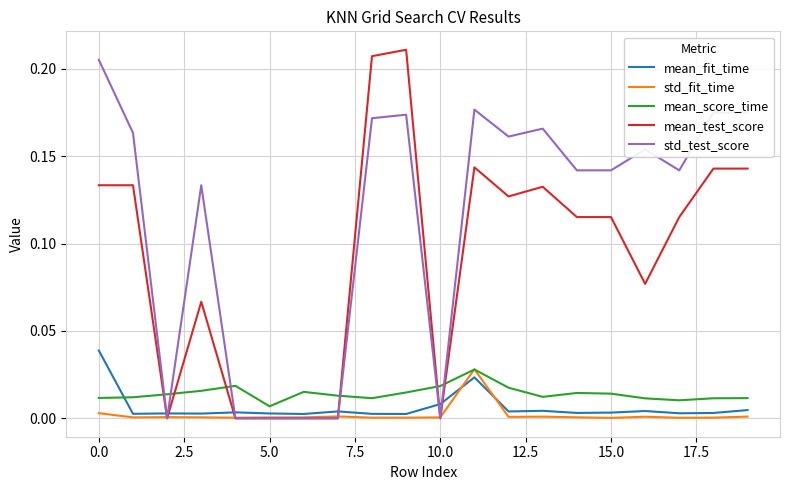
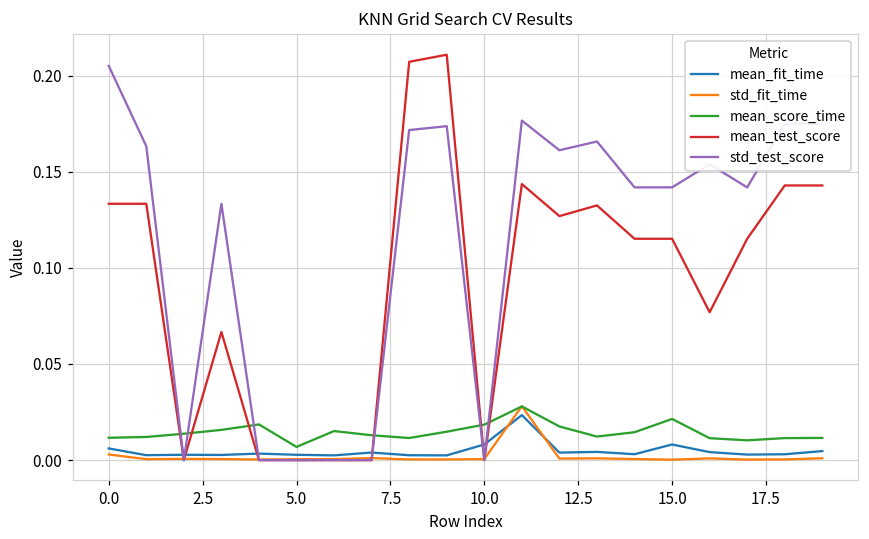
  {
    "mean_fit_time": {
-     "0.0": 0.039,
+     "0.0": 0.006,
      "5.0": 0.003,
      "10.0": 0.008,
-     "15.0": 0.003
+     "15.0": 0.008
    },
    "std_fit_time": {
      "0.0": 0.003,
      "15.0": 0.000
    },
    "mean_score_time": {
      "0.0": 0.012,
      "5.0": 0.007,
      "10.0": 0.018,
-     "15.0": 0.014
+     "15.0": 0.021
    },
    "mean_test_score": {
      "0.0": 0.133,
      "15.0": 0.115
    },
    "std_test_score": {
      "0.0": 0.205,
      "15.0": 0.142
    }
  }
